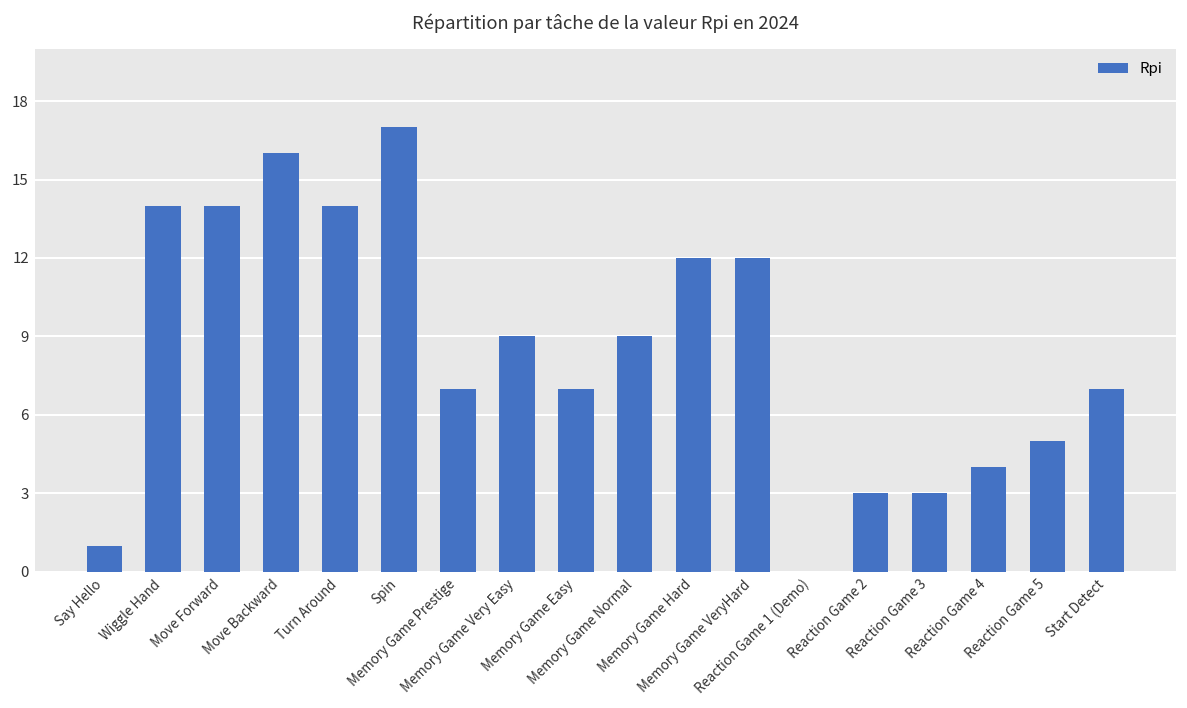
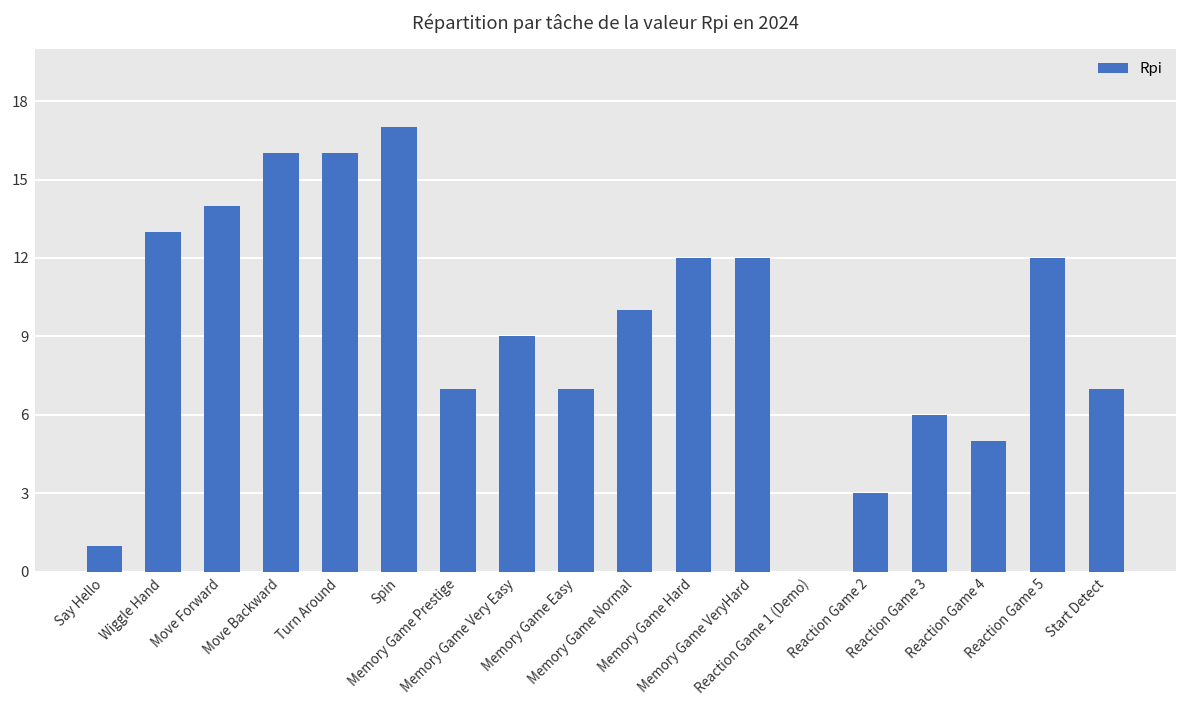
  {
    "Say Hello": 1,
-   "Wiggle Hand": 14,
+   "Wiggle Hand": 13,
    "Move Forward": 14,
    "Move Backward": 16,
-   "Turn Around": 14,
+   "Turn Around": 16,
    "Spin": 17,
    "Memory Game Prestige": 7,
    "Memory Game Very Easy": 9,
    "Memory Game Easy": 7,
-   "Memory Game Normal": 9,
+   "Memory Game Normal": 10,
    "Memory Game Hard": 12,
    "Memory Game VeryHard": 12,
    "Reaction Game 1 (Demo)": 0,
    "Reaction Game 2": 3,
-   "Reaction Game 3": 3,
-   "Reaction Game 4": 4,
-   "Reaction Game 5": 5,
+   "Reaction Game 3": 6,
+   "Reaction Game 4": 5,
+   "Reaction Game 5": 12,
    "Start Detect": 7
  }
